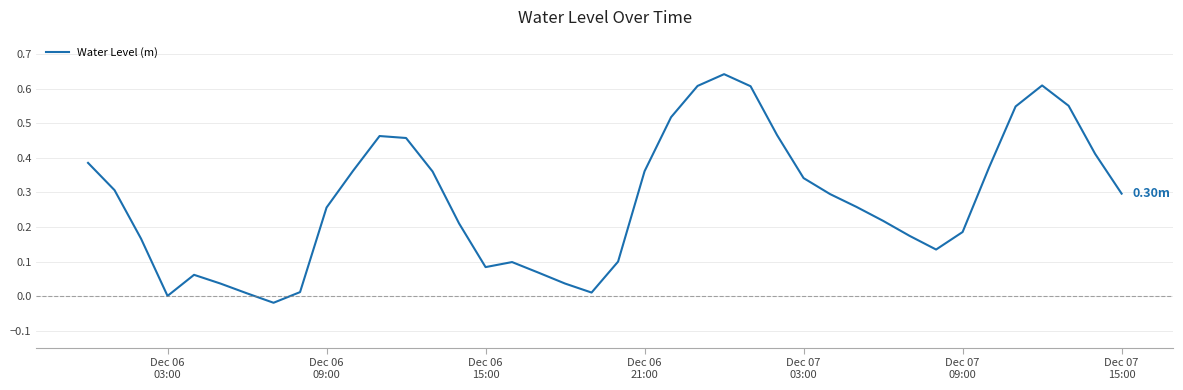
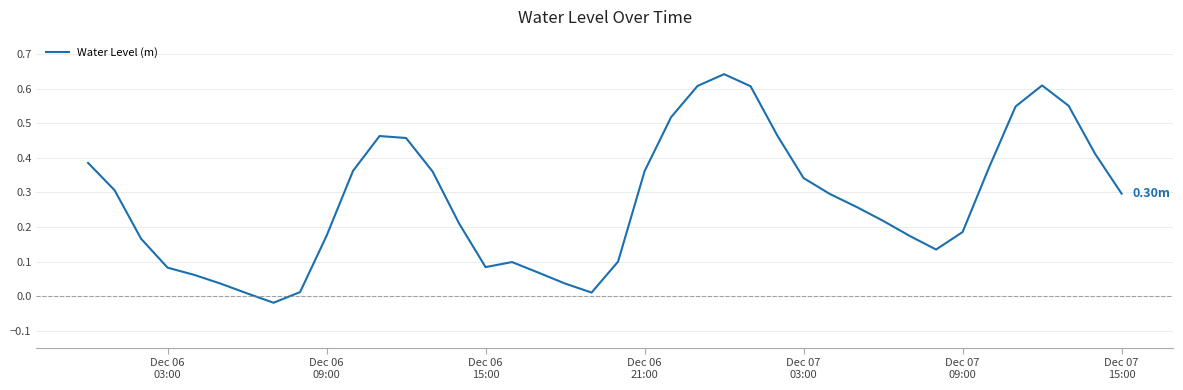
  {
-   "Dec 06 03:00": 0.00,
-   "Dec 06 09:00": 0.26,
+   "Dec 06 03:00": 0.08,
+   "Dec 06 09:00": 0.17,
    "Dec 06 15:00": 0.08,
    "Dec 06 21:00": 0.36,
    "Dec 07 03:00": 0.34,
    "Dec 07 09:00": 0.19
  }
